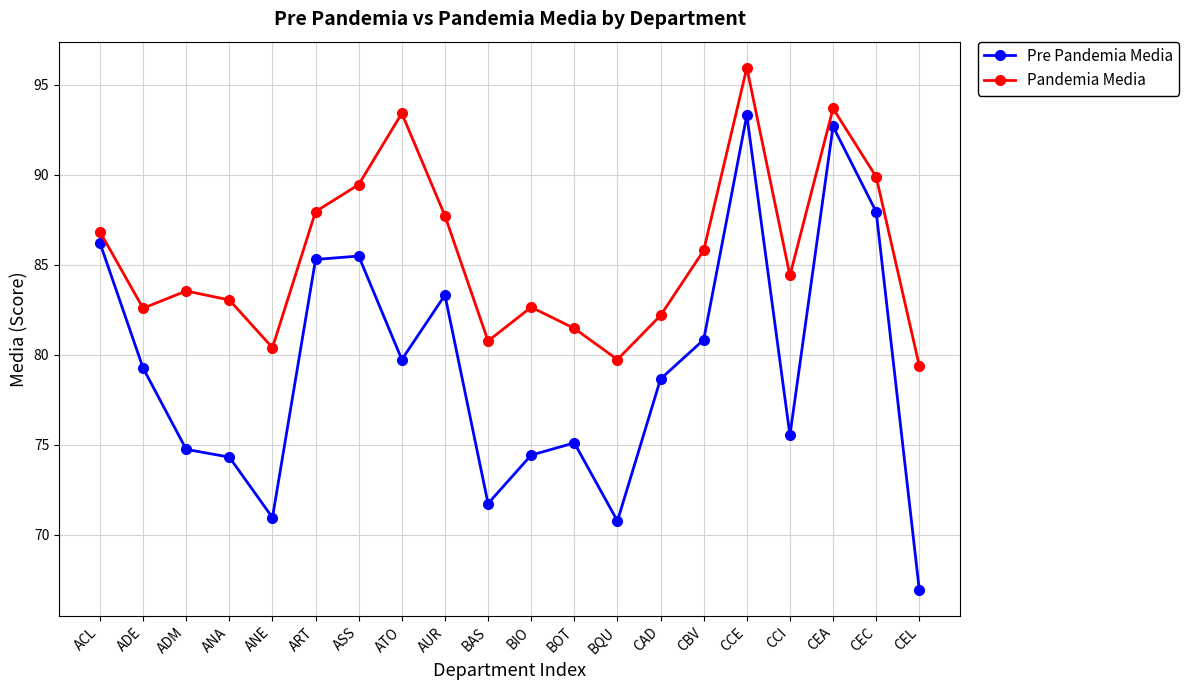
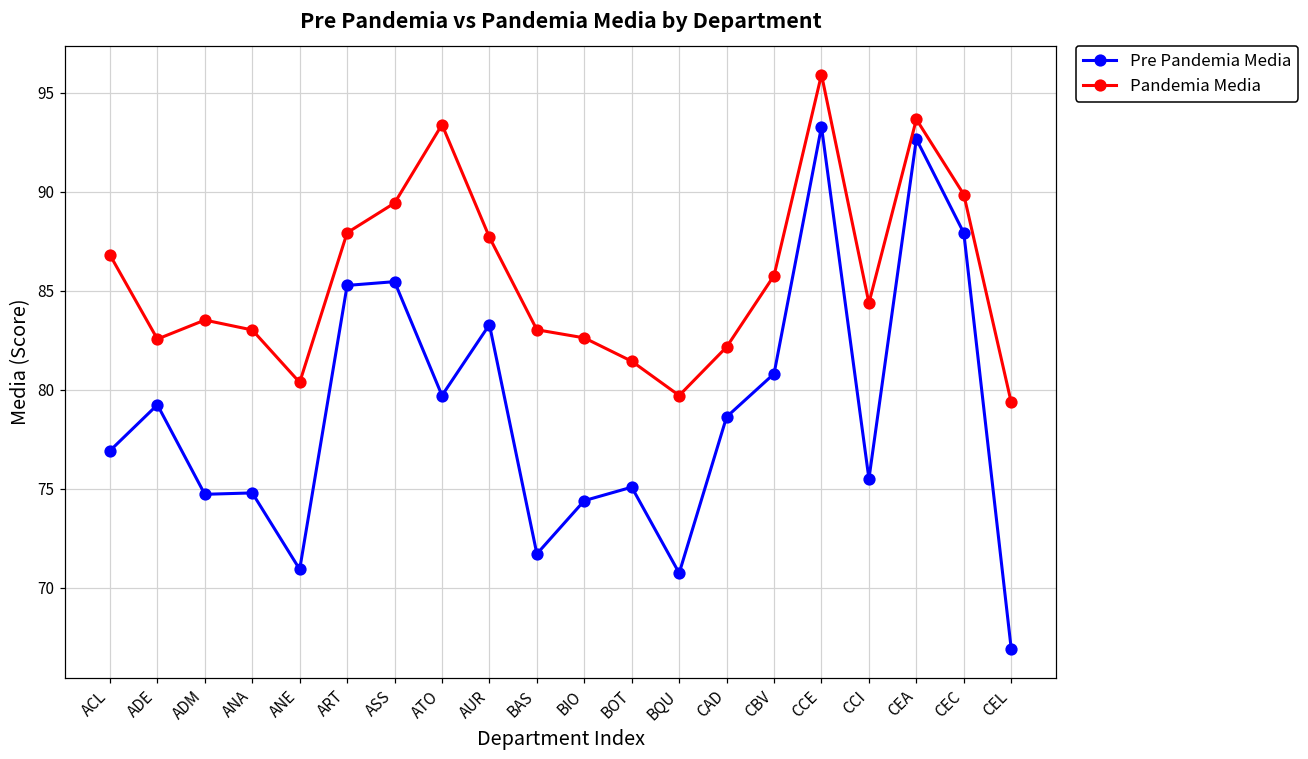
  {
    "Pre Pandemia Media": {
-     "ACL": 86.2,
+     "ACL": 76.9,
      "ADE": 79.3,
      "ADM": 74.7,
-     "ANA": 74.3,
+     "ANA": 74.8,
      "ANE": 70.9,
      "ART": 85.3,
      "ASS": 85.5,
      "ATO": 79.7,
      "AUR": 83.3,
      "BAS": 71.7,
      "BIO": 74.4,
      "BOT": 75.1,
      "BQU": 70.8,
      "CAD": 78.6,
      "CBV": 80.8,
      "CCE": 93.3,
      "CCI": 75.5,
      "CEA": 92.7,
      "CEC": 87.9,
      "CEL": 66.9
    },
    "Pandemia Media": {
      "ACL": 86.8,
      "ADE": 82.6,
      "ADM": 83.5,
      "ANA": 83.0,
      "ANE": 80.4,
      "ART": 87.9,
      "ASS": 89.4,
      "ATO": 93.4,
      "AUR": 87.7,
-     "BAS": 80.8,
+     "BAS": 83.0,
      "BIO": 82.6,
      "BOT": 81.5,
      "BQU": 79.7,
      "CAD": 82.2,
      "CBV": 85.8,
      "CCE": 95.9,
      "CCI": 84.4,
      "CEA": 93.7,
      "CEC": 89.9,
      "CEL": 79.4
    }
  }
